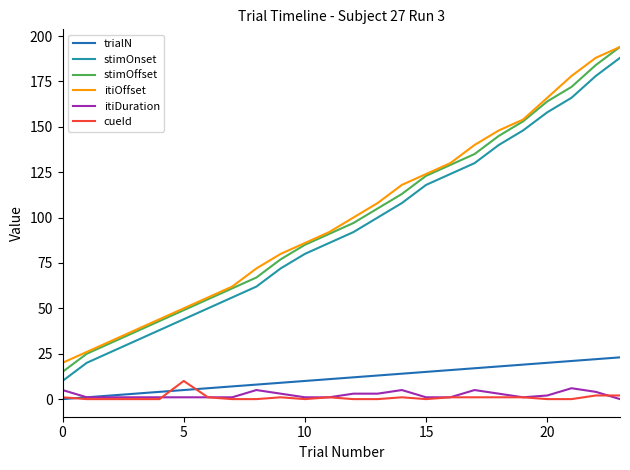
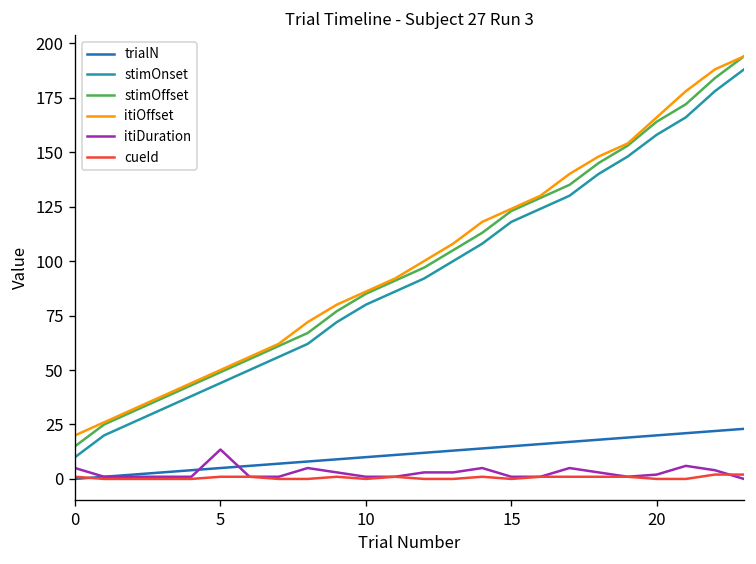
  {
    "stimOffset": {
      "0": 15,
      "20": 164
    },
    "itiOffset": {
      "0": 20,
      "20": 166
    },
    "itiDuration": {
      "0": 5,
-     "5": 1,
+     "5": 14,
      "20": 2
    },
    "cueId": {
-     "5": 10,
+     "5": 1,
      "20": 0
    }
  }
